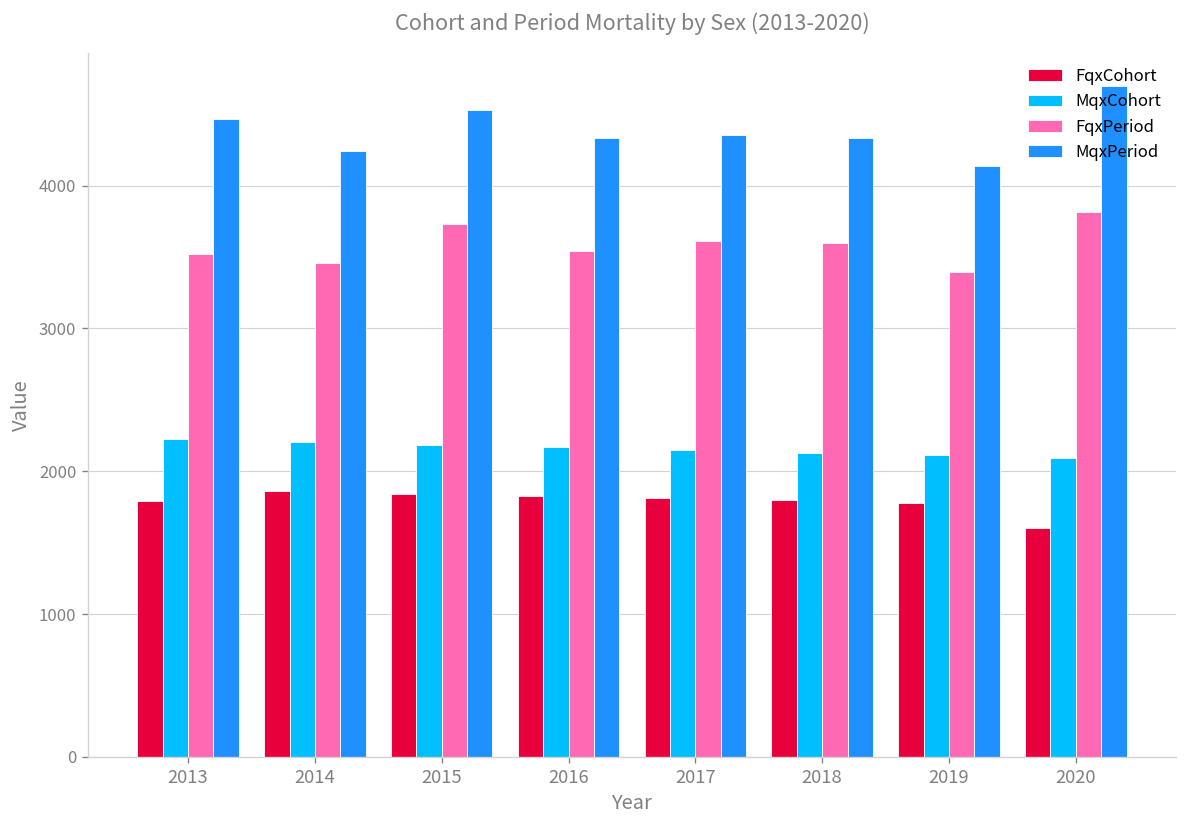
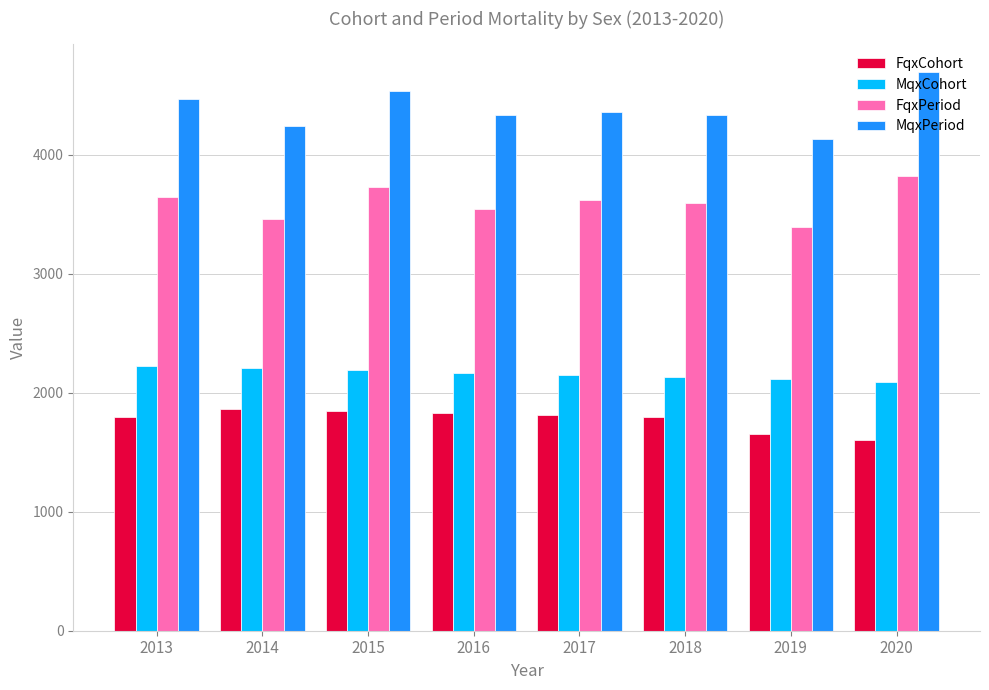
  {
    "FqxCohort": {
      "2013": 1790,
      "2014": 1860,
      "2015": 1840,
      "2016": 1830,
      "2017": 1810,
      "2018": 1800,
-     "2019": 1780,
+     "2019": 1650,
      "2020": 1600
    },
    "FqxPeriod": {
-     "2013": 3520,
+     "2013": 3650,
      "2014": 3460,
      "2015": 3730,
      "2016": 3540,
      "2017": 3620,
      "2018": 3600,
      "2019": 3390,
      "2020": 3820
    }
  }
